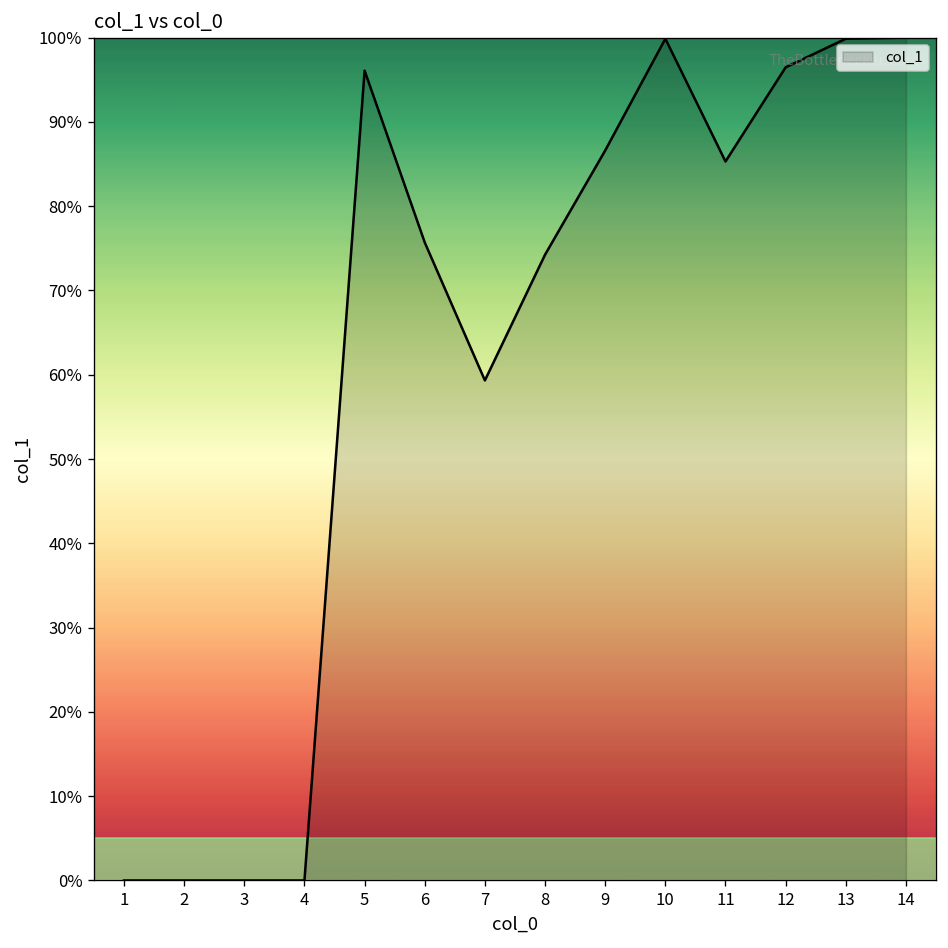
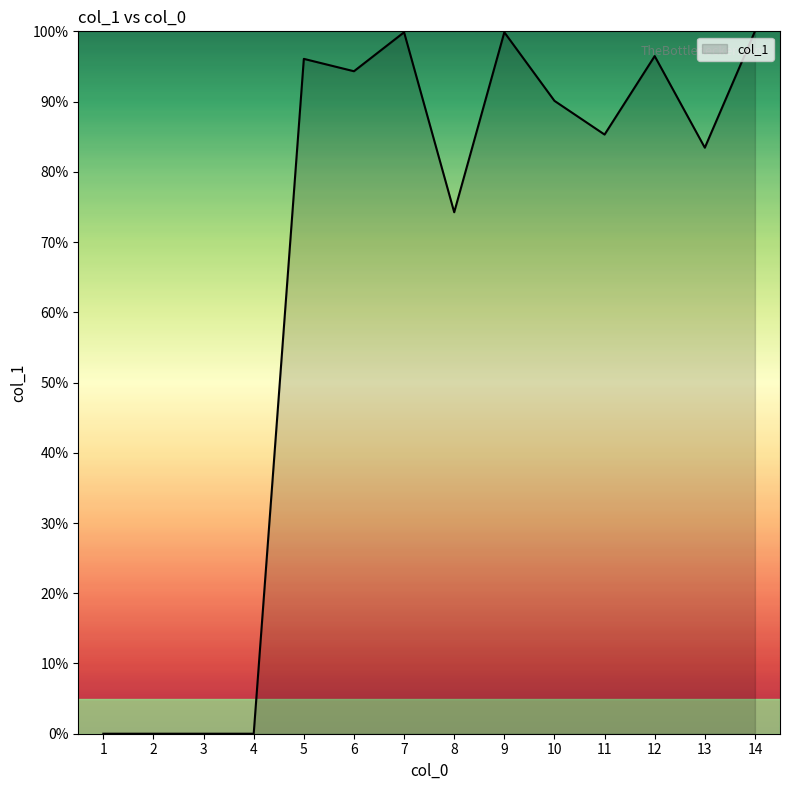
  {
    "5": "96%",
-   "6": "76%",
-   "7": "59%",
+   "6": "94%",
+   "7": "100%",
    "8": "74%",
-   "9": "87%",
-   "10": "100%",
+   "9": "100%",
+   "10": "90%",
    "11": "85%",
    "12": "96%",
-   "13": "100%",
+   "13": "83%",
    "14": "100%"
  }
